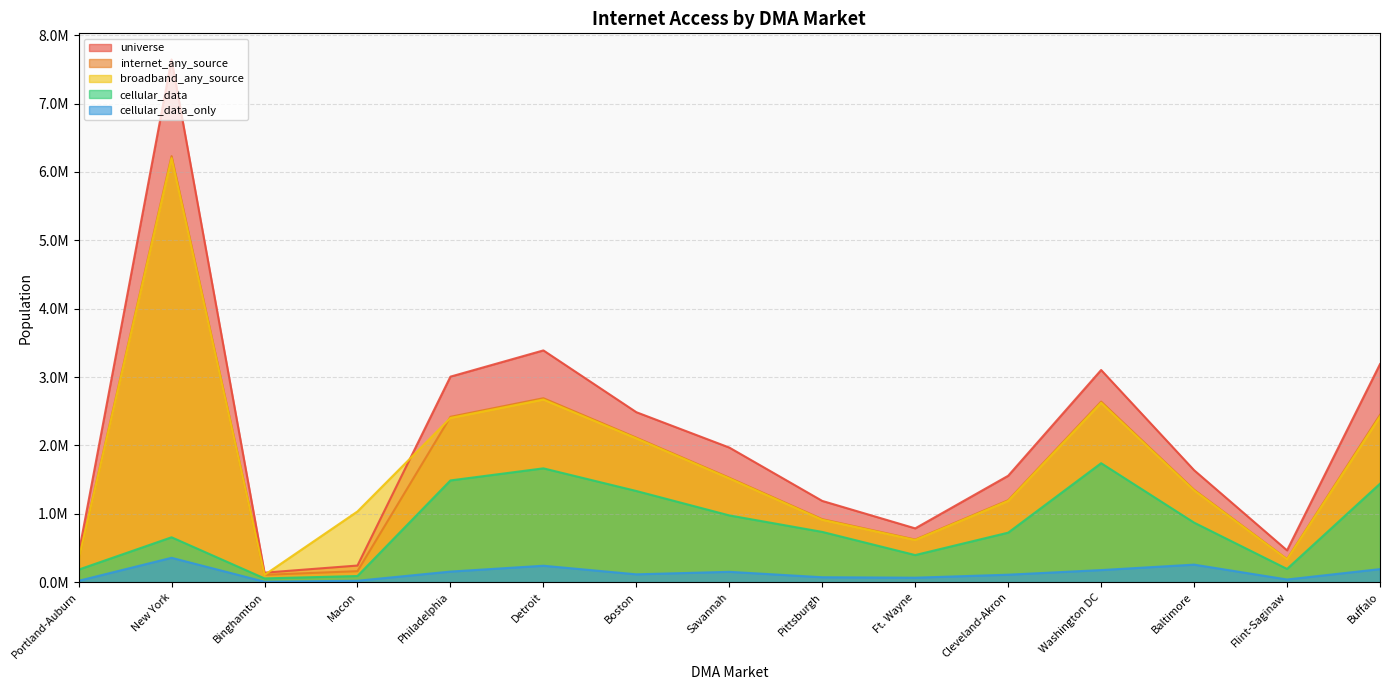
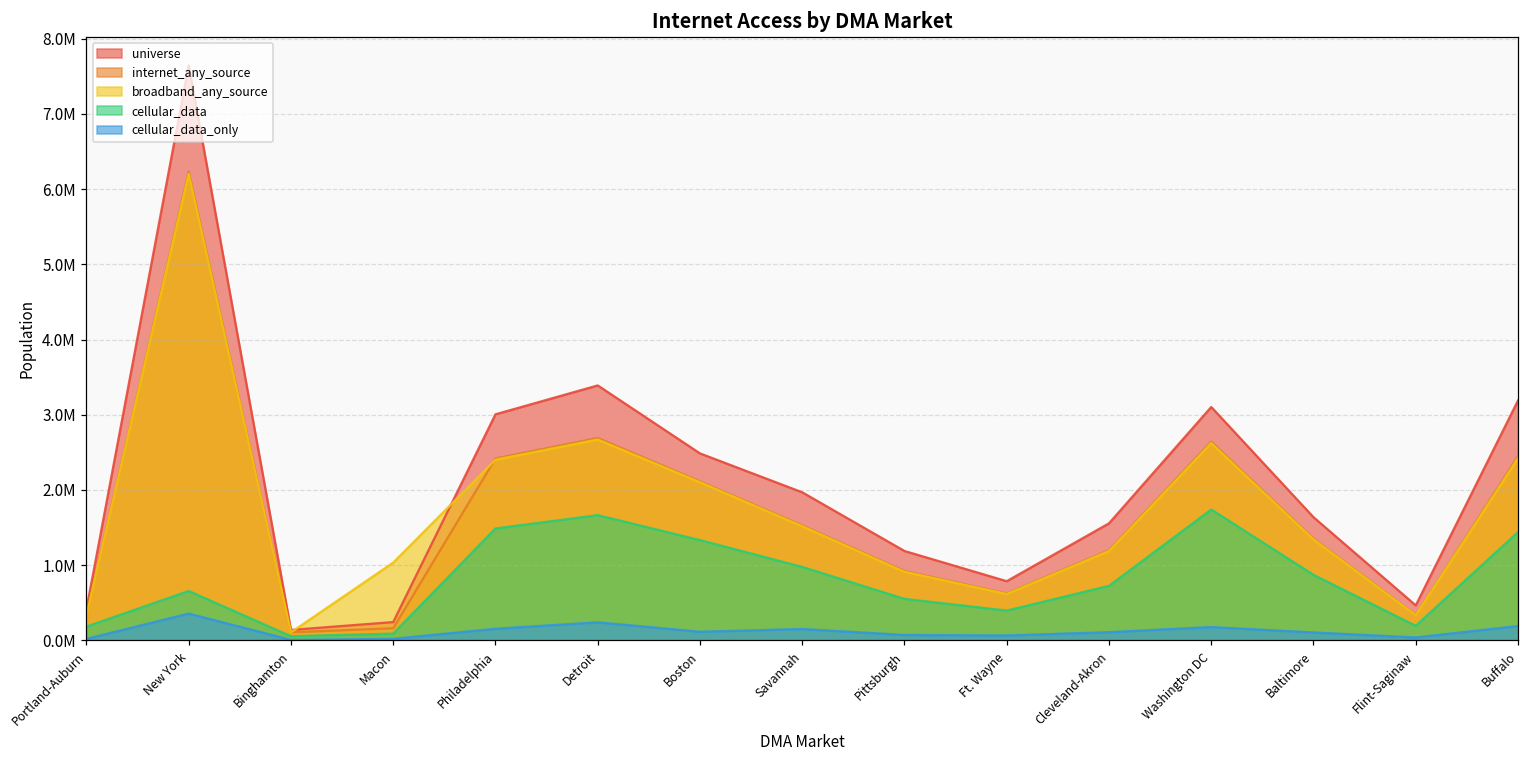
  {
    "broadband_any_source": {
      "Macon": 1000000
    },
    "cellular_data": {
      "Portland-Auburn": 200000,
      "New York": 700000,
      "Binghamton": 100000,
      "Macon": 100000,
      "Philadelphia": 1500000,
      "Detroit": 1700000,
      "Boston": 1300000,
      "Savannah": 1000000,
-     "Pittsburgh": 700000,
+     "Pittsburgh": 600000,
      "Ft. Wayne": 400000,
      "Cleveland-Akron": 700000,
      "Washington DC": 1700000,
      "Baltimore": 900000,
      "Flint-Saginaw": 200000,
      "Buffalo": 1400000
    },
    "cellular_data_only": {
      "Portland-Auburn": 0,
      "New York": 400000,
      "Binghamton": 0,
      "Macon": 0,
      "Philadelphia": 200000,
      "Detroit": 200000,
      "Boston": 100000,
      "Savannah": 200000,
      "Pittsburgh": 100000,
      "Ft. Wayne": 100000,
      "Cleveland-Akron": 100000,
      "Washington DC": 200000,
-     "Baltimore": 300000,
+     "Baltimore": 100000,
      "Flint-Saginaw": 0,
      "Buffalo": 200000
    }
  }
